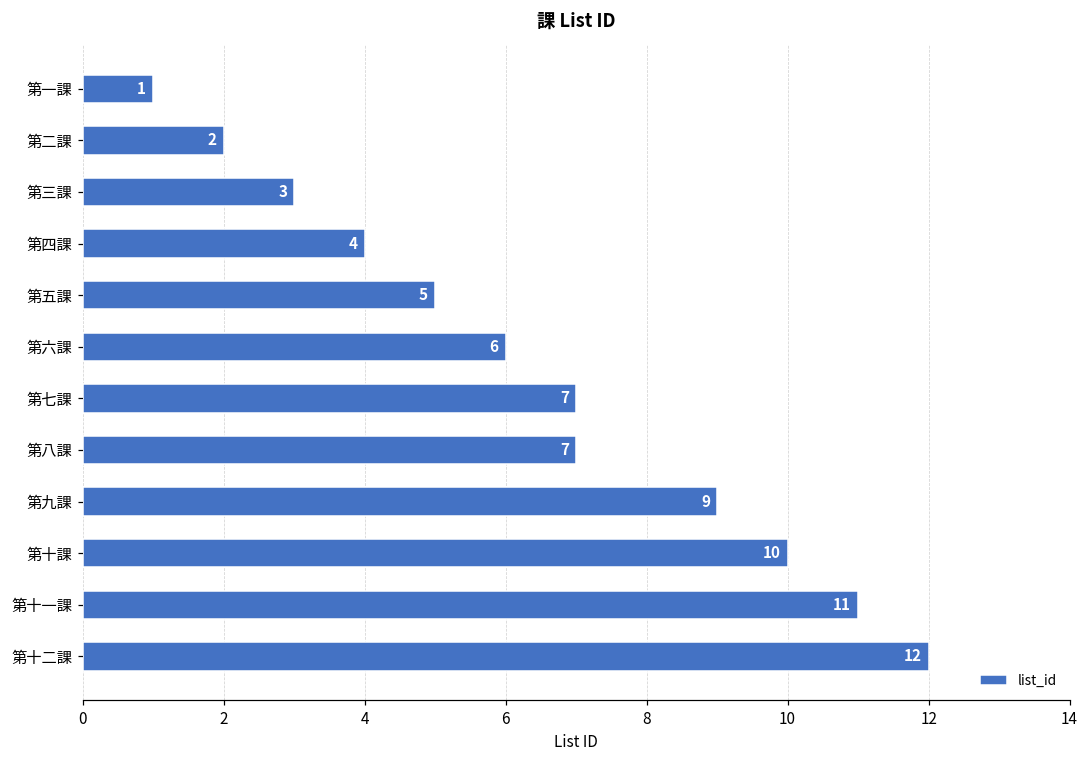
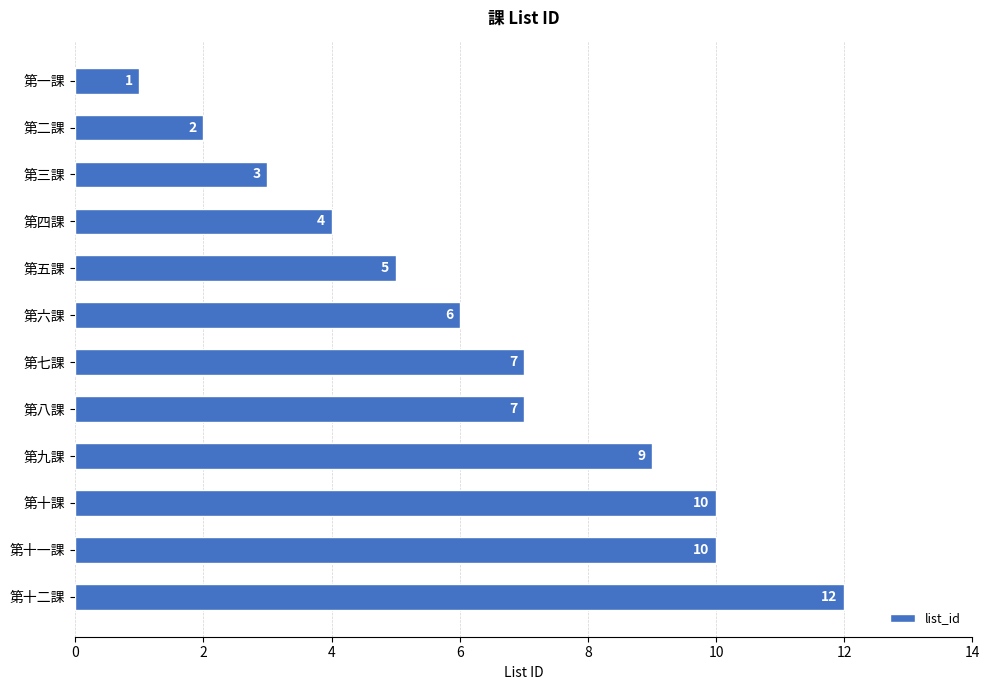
  {
    "第一課": 1,
    "第二課": 2,
    "第三課": 3,
    "第四課": 4,
    "第五課": 5,
    "第六課": 6,
    "第七課": 7,
    "第八課": 7,
    "第九課": 9,
    "第十課": 10,
-   "第十一課": 11,
+   "第十一課": 10,
    "第十二課": 12
  }
